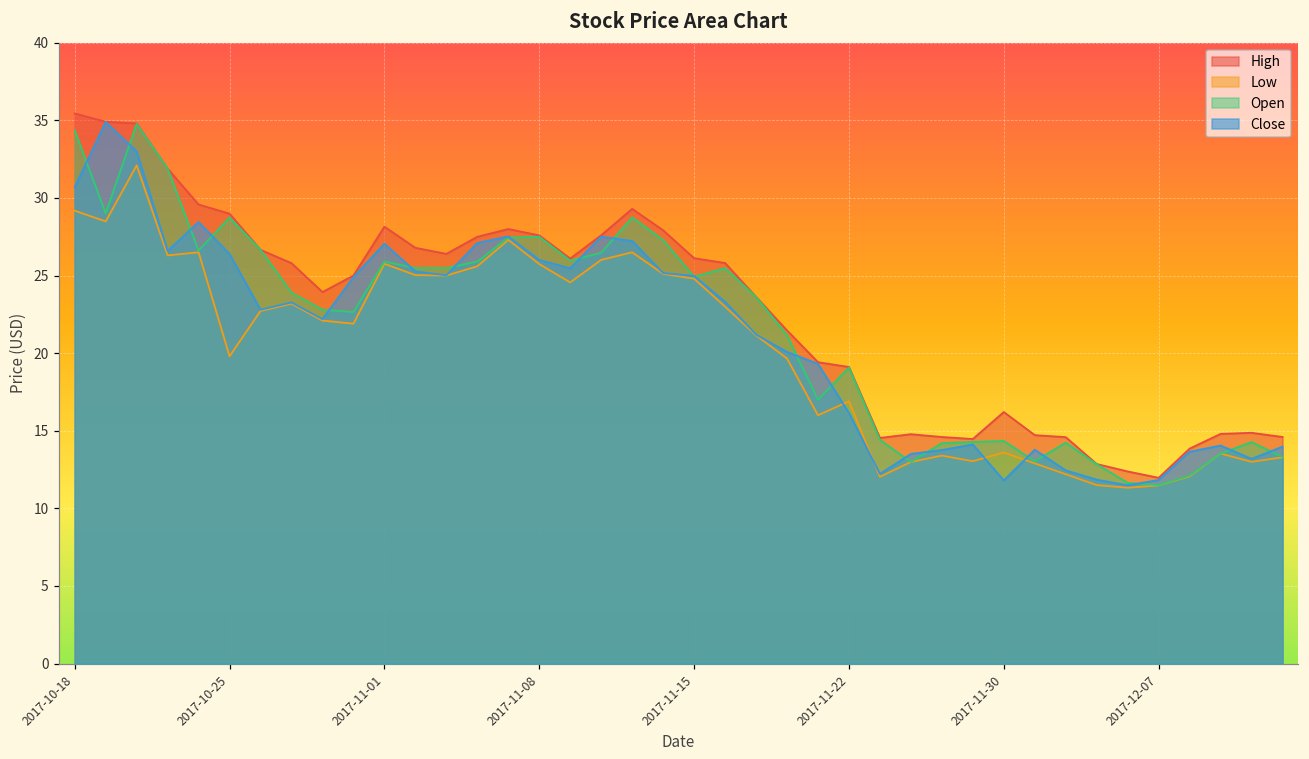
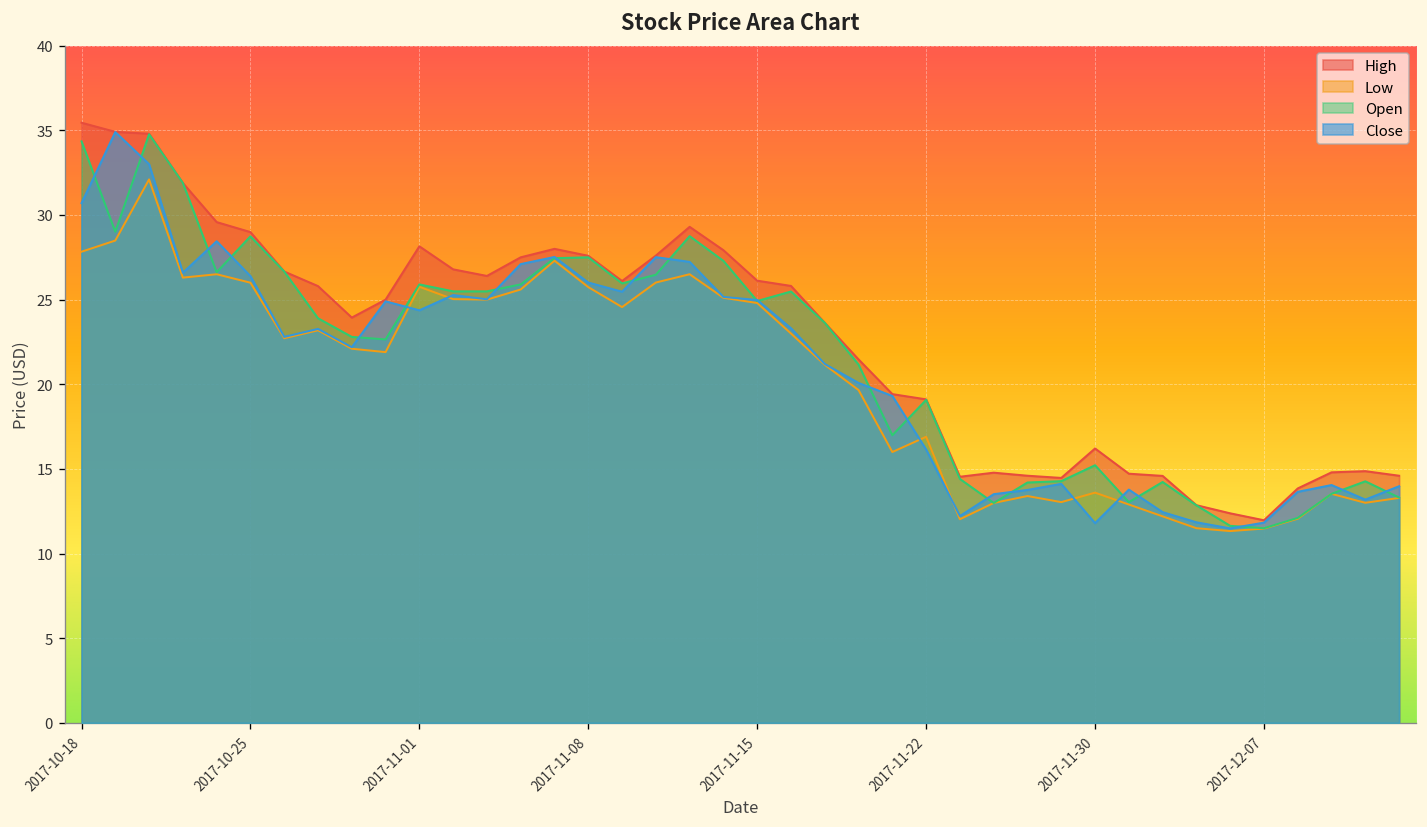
  {
    "High": {
      "2017-10-18": 35.5,
      "2017-10-25": 29.0,
      "2017-11-01": 28.2,
      "2017-11-15": 26.1,
      "2017-11-30": 16.2
    },
    "Low": {
-     "2017-10-18": 29.2,
-     "2017-10-25": 19.8,
+     "2017-10-18": 27.8,
+     "2017-10-25": 26.0,
      "2017-11-08": 25.7,
      "2017-11-22": 16.9,
      "2017-11-30": 13.6
    },
    "Open": {
      "2017-10-18": 34.4,
      "2017-10-25": 28.7,
-     "2017-11-30": 14.3
+     "2017-11-30": 15.2
    },
    "Close": {
      "2017-10-18": 30.7,
      "2017-10-25": 26.4,
-     "2017-11-01": 27.1,
+     "2017-11-01": 24.4,
      "2017-11-08": 26.0,
      "2017-11-22": 16.2,
      "2017-11-30": 11.8
    }
  }
